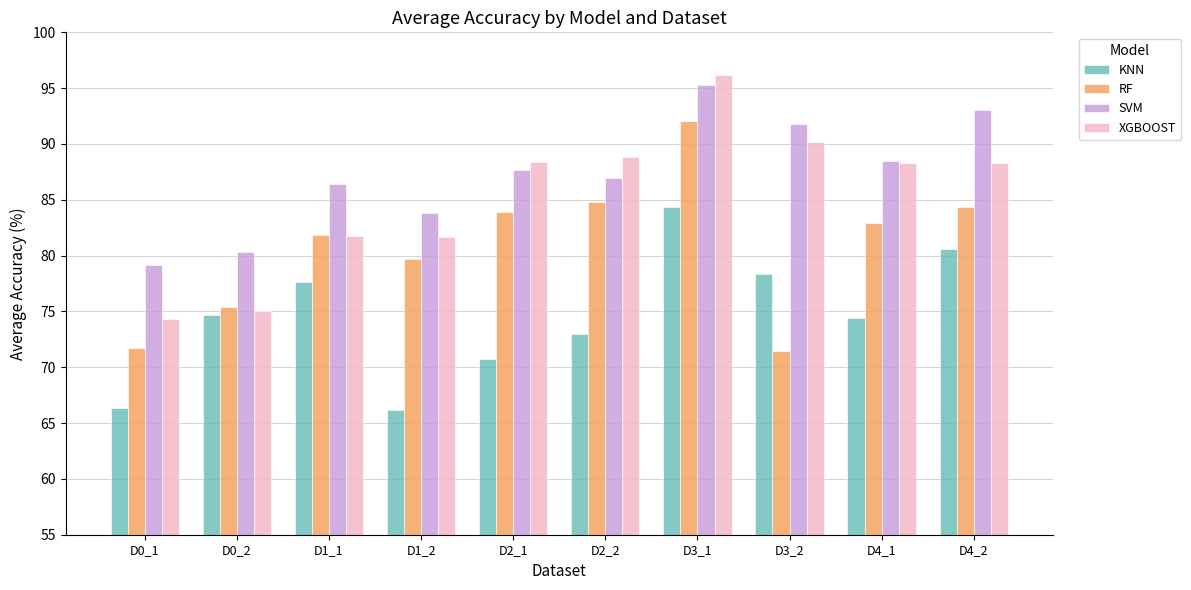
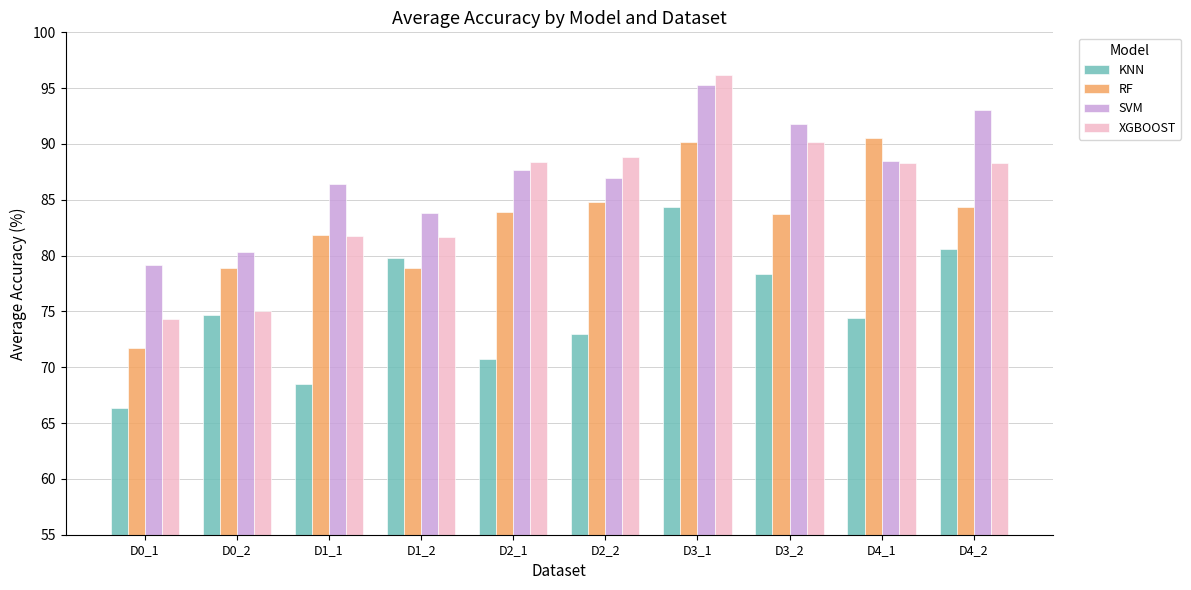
  {
    "KNN": {
      "D0_1": 66.4,
      "D0_2": 74.7,
-     "D1_1": 77.7,
-     "D1_2": 66.2,
+     "D1_1": 68.5,
+     "D1_2": 79.8,
      "D2_1": 70.8,
      "D2_2": 73.0,
      "D3_1": 84.4,
      "D3_2": 78.4,
      "D4_1": 74.4,
      "D4_2": 80.6
    },
    "RF": {
      "D0_1": 71.7,
-     "D0_2": 75.4,
+     "D0_2": 78.9,
      "D1_1": 81.8,
-     "D1_2": 79.7,
+     "D1_2": 78.9,
      "D2_1": 83.9,
      "D2_2": 84.8,
-     "D3_1": 92.1,
-     "D3_2": 71.4,
-     "D4_1": 82.9,
+     "D3_1": 90.2,
+     "D3_2": 83.8,
+     "D4_1": 90.6,
      "D4_2": 84.4
    }
  }
